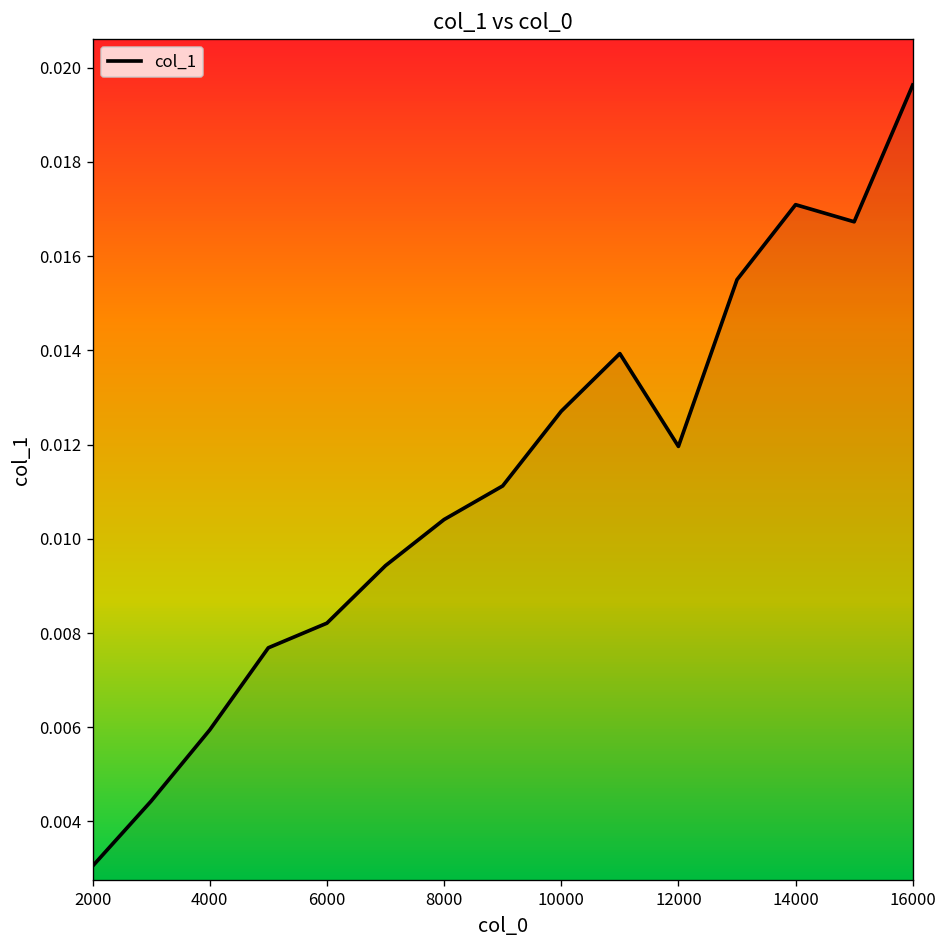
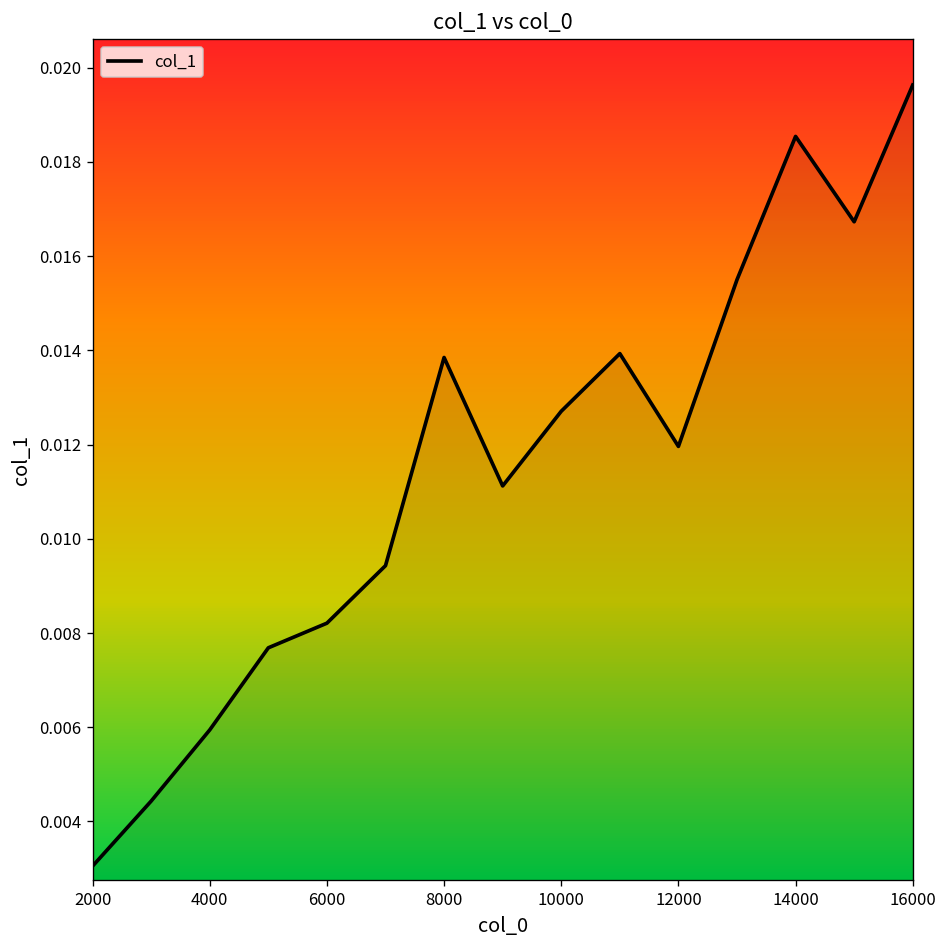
  {
    "2000": 0.0031,
    "4000": 0.0059,
    "6000": 0.0082,
-   "8000": 0.0104,
+   "8000": 0.0138,
    "10000": 0.0127,
    "12000": 0.0120,
-   "14000": 0.0171,
+   "14000": 0.0185,
    "16000": 0.0196
  }
